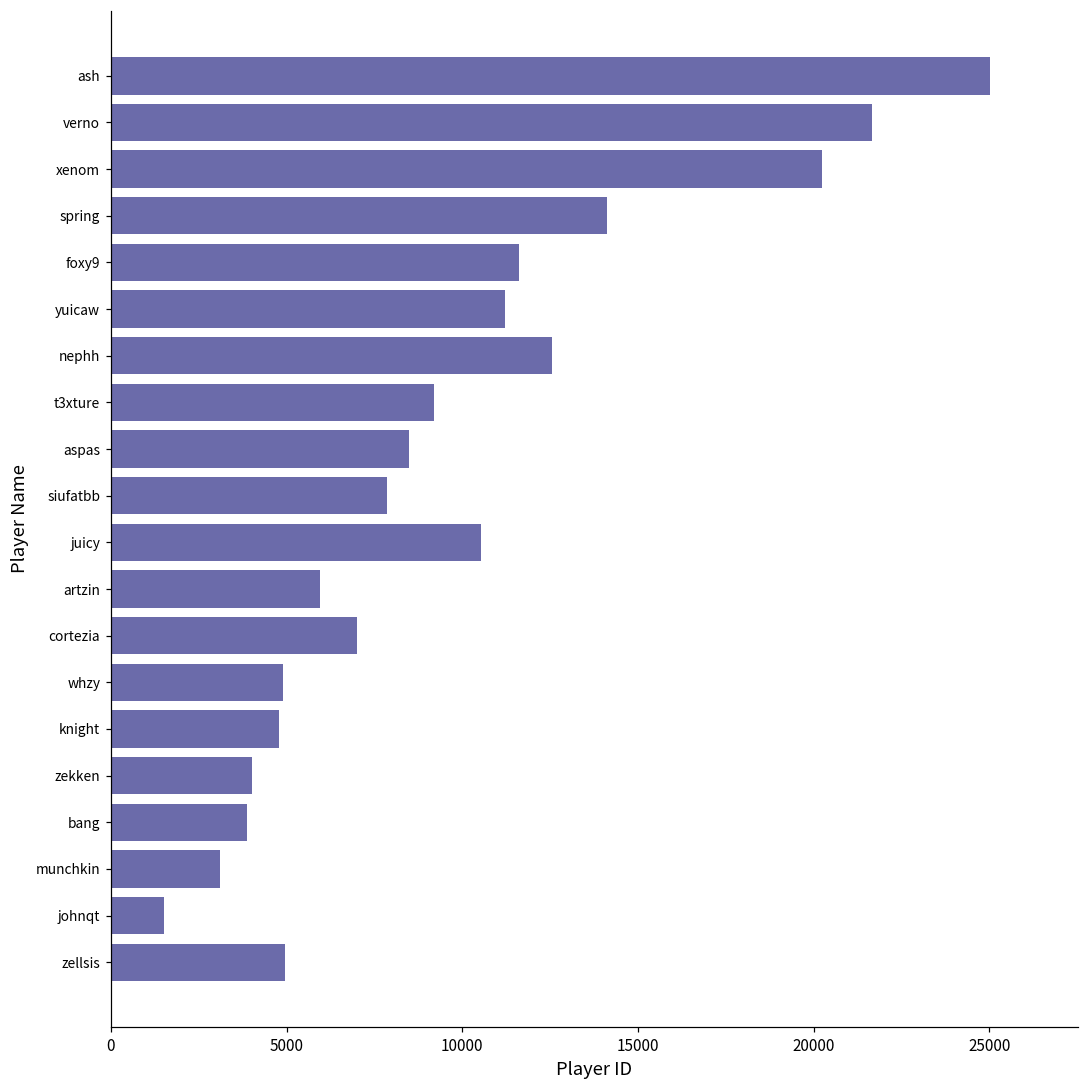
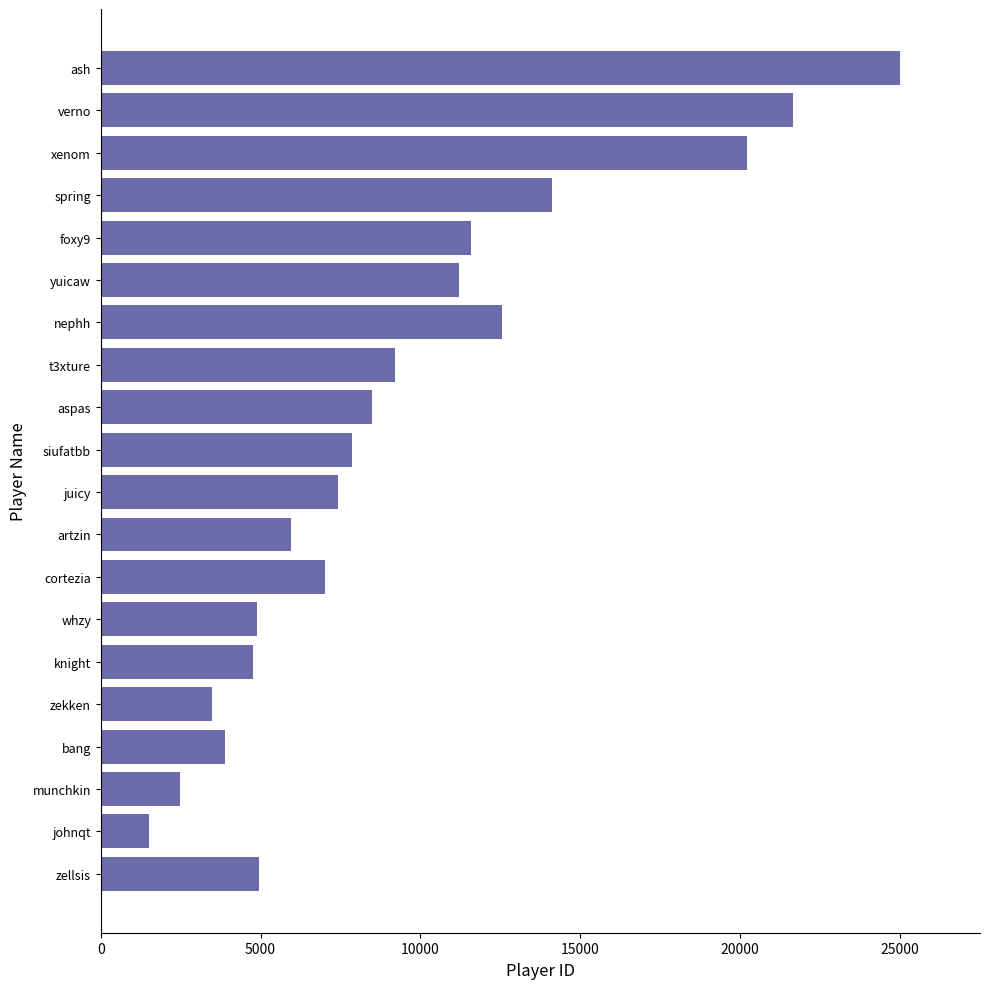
  {
    "ash": 25000,
    "verno": 21700,
    "xenom": 20200,
    "spring": 14100,
    "foxy9": 11600,
    "yuicaw": 11200,
    "nephh": 12500,
    "t3xture": 9200,
    "aspas": 8500,
    "siufatbb": 7800,
-   "juicy": 10500,
+   "juicy": 7400,
    "artzin": 6000,
    "cortezia": 7000,
    "whzy": 4900,
    "knight": 4800,
-   "zekken": 4000,
+   "zekken": 3500,
    "bang": 3900,
-   "munchkin": 3100,
+   "munchkin": 2500,
    "johnqt": 1500,
    "zellsis": 5000
  }
